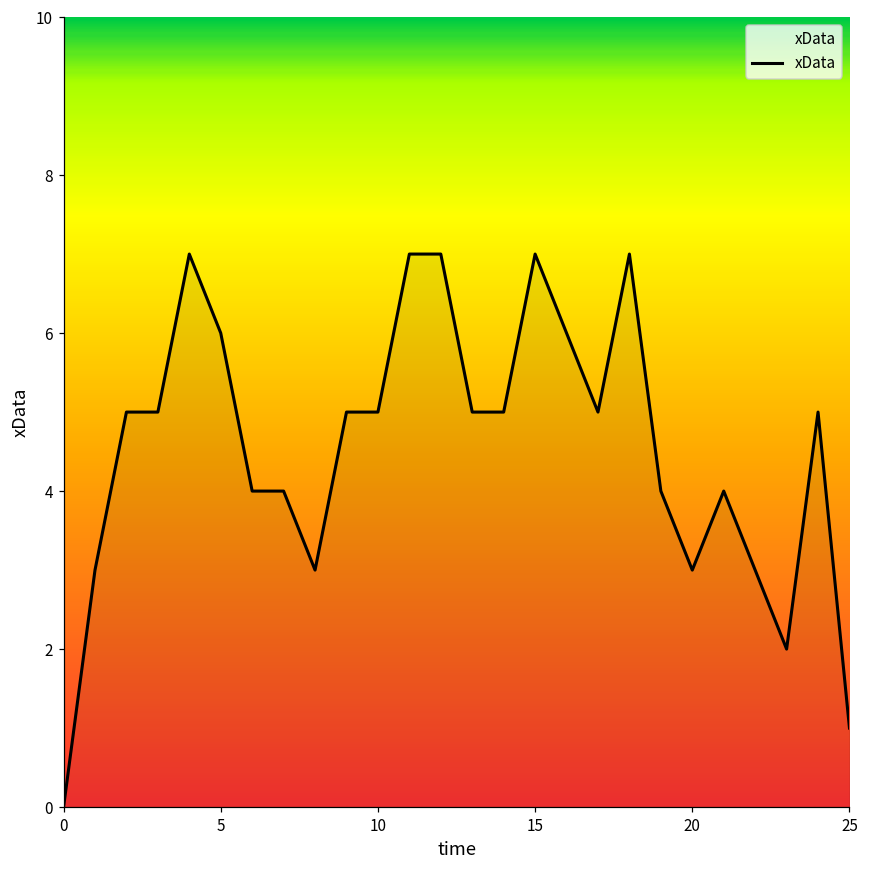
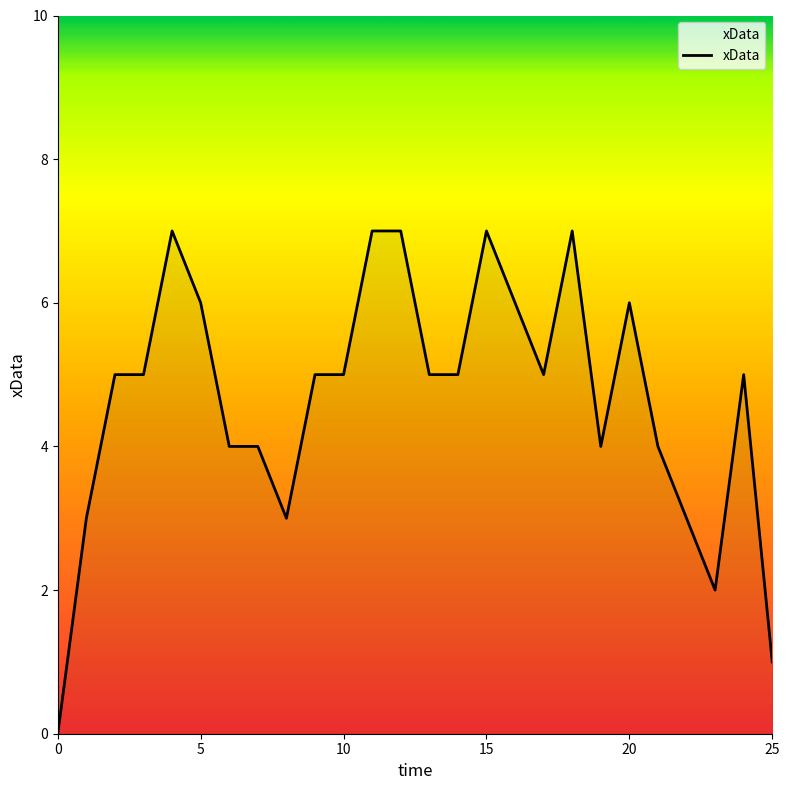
  {
    "0": 0,
    "5": 6,
    "10": 5,
    "15": 7,
-   "20": 3,
+   "20": 6,
    "25": 1
  }
